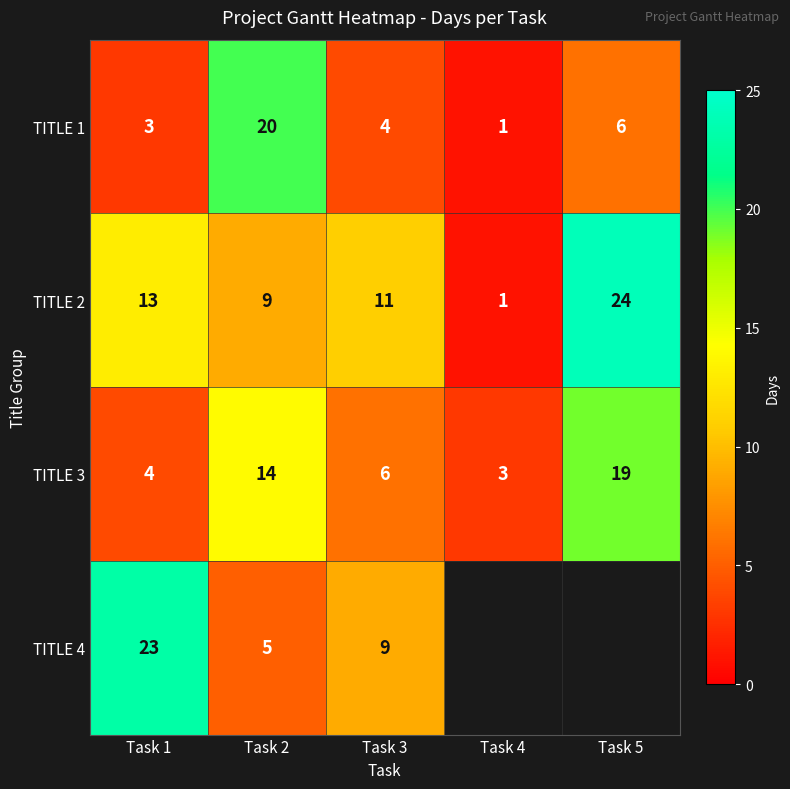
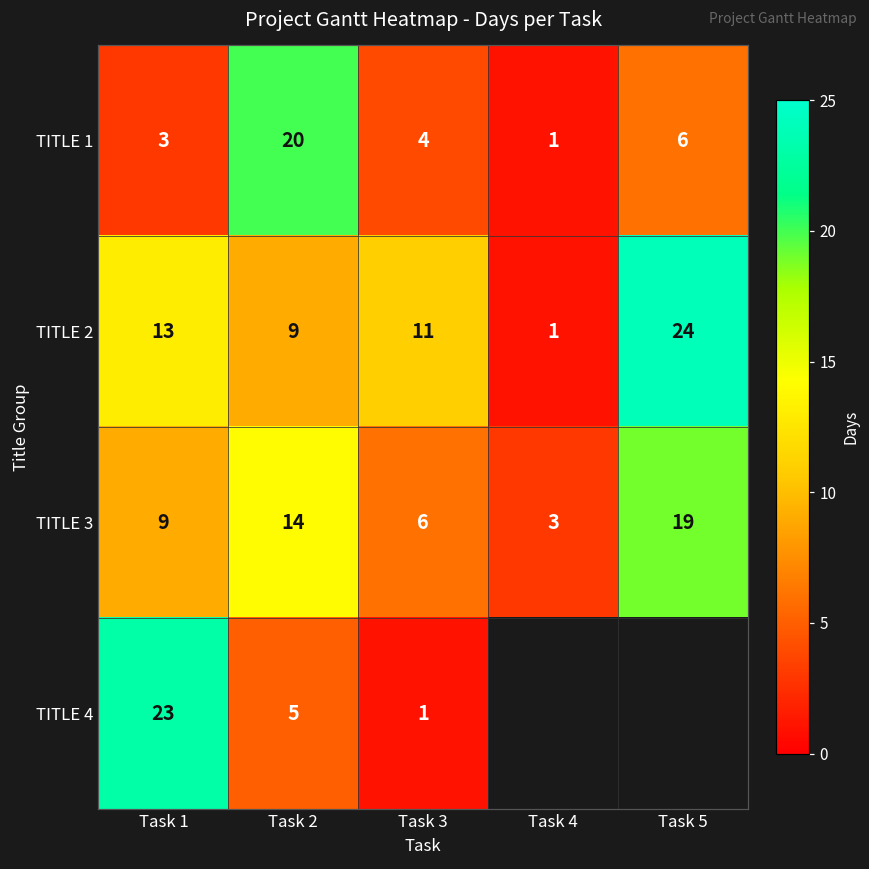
  {
    "TITLE 1": {
      "Task 1": 3,
      "Task 2": 20,
      "Task 3": 4,
      "Task 4": 1,
      "Task 5": 6
    },
    "TITLE 2": {
      "Task 1": 13,
      "Task 2": 9,
      "Task 3": 11,
      "Task 4": 1,
      "Task 5": 24
    },
    "TITLE 3": {
-     "Task 1": 4,
+     "Task 1": 9,
      "Task 2": 14,
      "Task 3": 6,
      "Task 4": 3,
      "Task 5": 19
    },
    "TITLE 4": {
      "Task 1": 23,
      "Task 2": 5,
-     "Task 3": 9
+     "Task 3": 1
    }
  }
